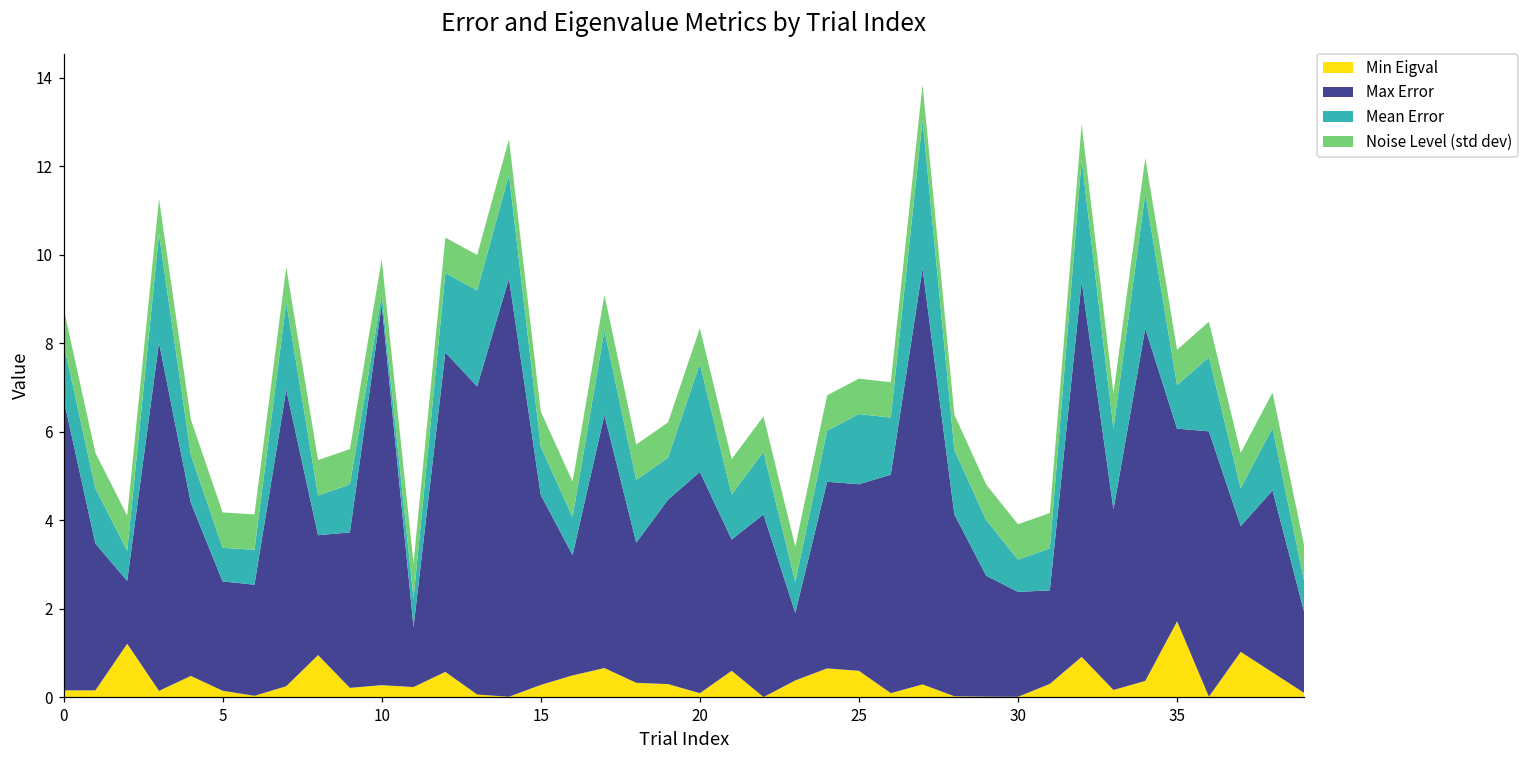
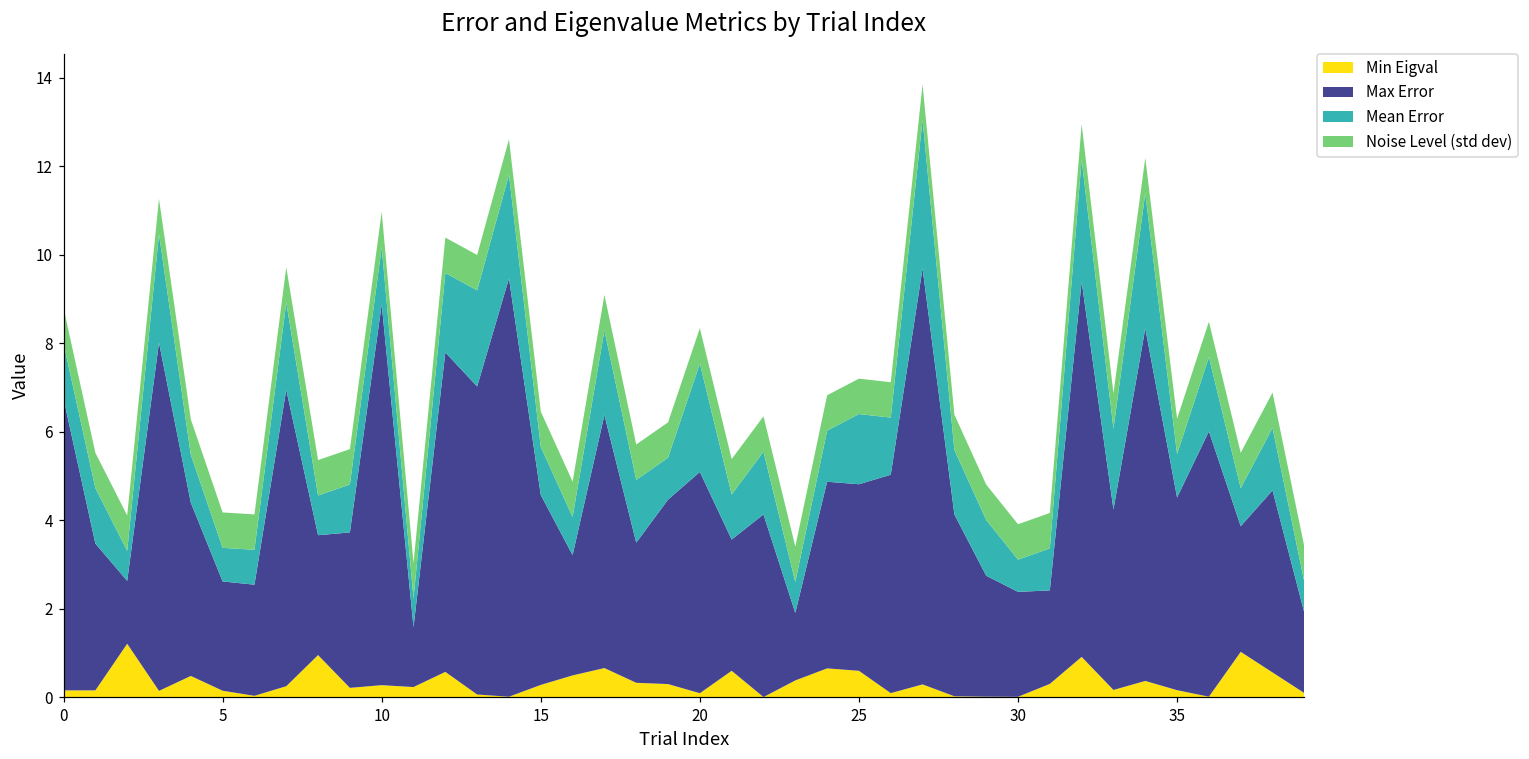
  {
    "Min Eigval": {
      "0": 0.2,
      "5": 0.1,
      "10": 0.3,
      "15": 0.3,
      "20": 0.1,
      "25": 0.6,
-     "35": 1.7
+     "35": 0.2
    },
    "Max Error": {
      "0": 6.6,
      "5": 2.5,
      "10": 8.6,
      "15": 4.3,
      "20": 5.0,
      "25": 4.2,
      "30": 2.4,
      "35": 4.4
    },
    "Mean Error": {
      "0": 1.3,
      "5": 0.8,
-     "10": 0.2,
+     "10": 1.3,
      "15": 1.1,
      "20": 2.5,
      "25": 1.6,
      "30": 0.7,
      "35": 1.0
    },
    "Noise Level (std dev)": {
      "0": 0.8,
      "5": 0.8,
      "10": 0.8,
      "15": 0.8,
      "20": 0.8,
      "25": 0.8,
      "30": 0.8,
      "35": 0.8
    }
  }
